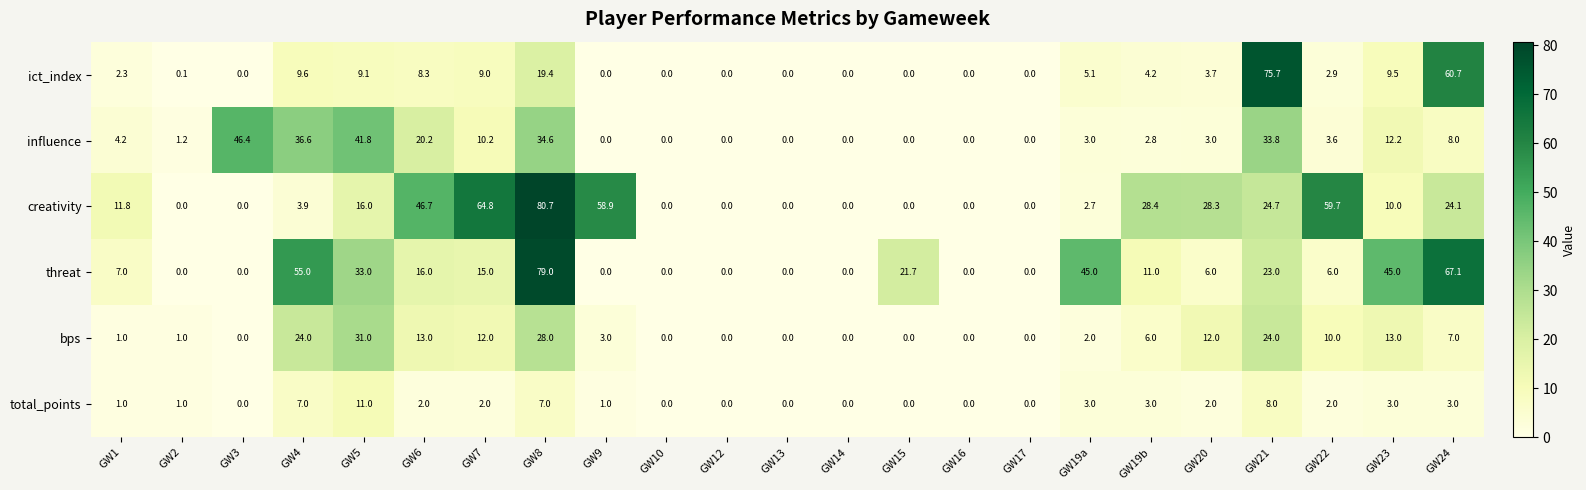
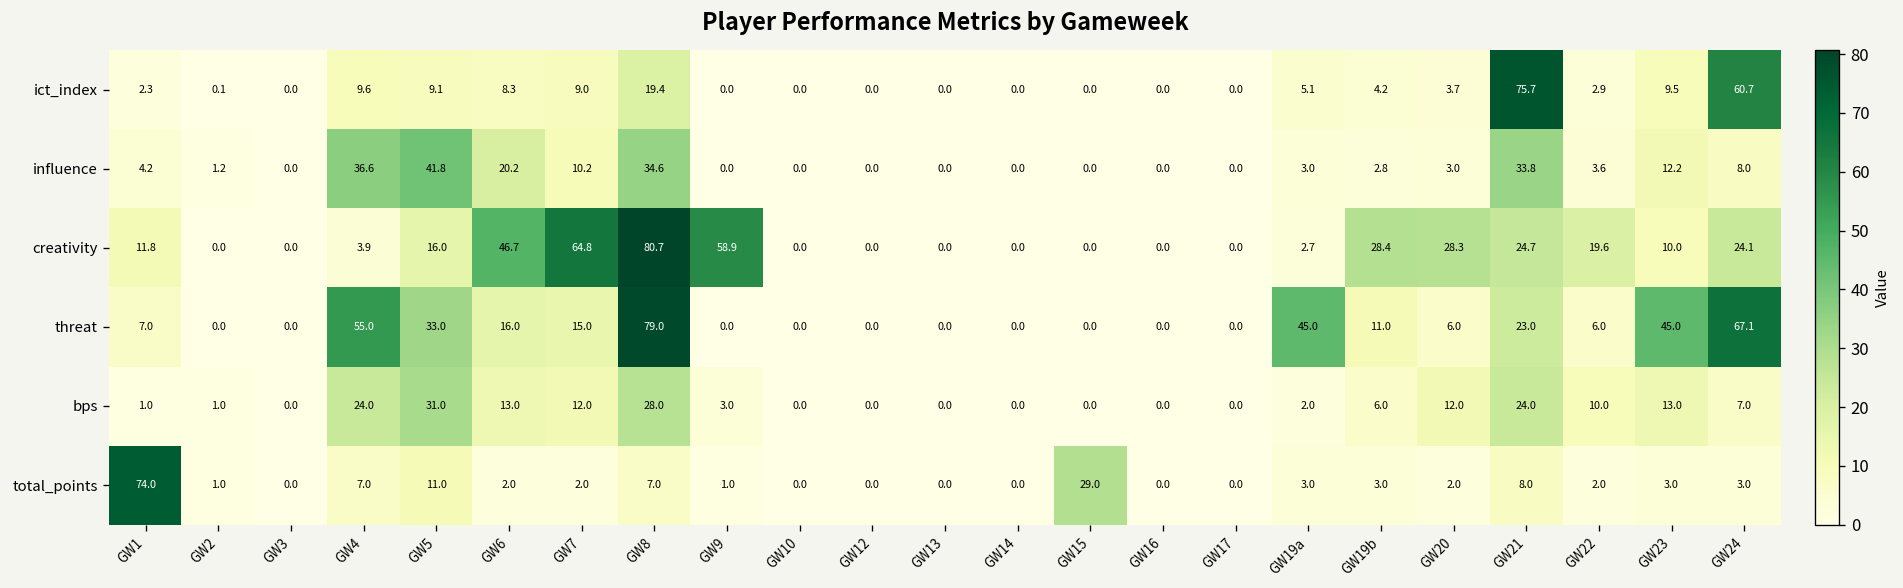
  {
    "ict_index": {
      "GW1": 2.3,
      "GW2": 0.1,
      "GW3": 0.0,
      "GW4": 9.6,
      "GW5": 9.1,
      "GW6": 8.3,
      "GW7": 9.0,
      "GW8": 19.4,
      "GW9": 0.0,
      "GW10": 0.0,
      "GW12": 0.0,
      "GW13": 0.0,
      "GW14": 0.0,
      "GW15": 0.0,
      "GW16": 0.0,
      "GW17": 0.0,
      "GW19a": 5.1,
      "GW19b": 4.2,
      "GW20": 3.7,
      "GW21": 75.7,
      "GW22": 2.9,
      "GW23": 9.5,
      "GW24": 60.7
    },
    "influence": {
      "GW1": 4.2,
      "GW2": 1.2,
-     "GW3": 46.4,
+     "GW3": 0.0,
      "GW4": 36.6,
      "GW5": 41.8,
      "GW6": 20.2,
      "GW7": 10.2,
      "GW8": 34.6,
      "GW9": 0.0,
      "GW10": 0.0,
      "GW12": 0.0,
      "GW13": 0.0,
      "GW14": 0.0,
      "GW15": 0.0,
      "GW16": 0.0,
      "GW17": 0.0,
      "GW19a": 3.0,
      "GW19b": 2.8,
      "GW20": 3.0,
      "GW21": 33.8,
      "GW22": 3.6,
      "GW23": 12.2,
      "GW24": 8.0
    },
    "creativity": {
      "GW1": 11.8,
      "GW2": 0.0,
      "GW3": 0.0,
      "GW4": 3.9,
      "GW5": 16.0,
      "GW6": 46.7,
      "GW7": 64.8,
      "GW8": 80.7,
      "GW9": 58.9,
      "GW10": 0.0,
      "GW12": 0.0,
      "GW13": 0.0,
      "GW14": 0.0,
      "GW15": 0.0,
      "GW16": 0.0,
      "GW17": 0.0,
      "GW19a": 2.7,
      "GW19b": 28.4,
      "GW20": 28.3,
      "GW21": 24.7,
-     "GW22": 59.7,
+     "GW22": 19.6,
      "GW23": 10.0,
      "GW24": 24.1
    },
    "threat": {
      "GW1": 7.0,
      "GW2": 0.0,
      "GW3": 0.0,
      "GW4": 55.0,
      "GW5": 33.0,
      "GW6": 16.0,
      "GW7": 15.0,
      "GW8": 79.0,
      "GW9": 0.0,
      "GW10": 0.0,
      "GW12": 0.0,
      "GW13": 0.0,
      "GW14": 0.0,
-     "GW15": 21.7,
+     "GW15": 0.0,
      "GW16": 0.0,
      "GW17": 0.0,
      "GW19a": 45.0,
      "GW19b": 11.0,
      "GW20": 6.0,
      "GW21": 23.0,
      "GW22": 6.0,
      "GW23": 45.0,
      "GW24": 67.1
    },
    "bps": {
      "GW1": 1.0,
      "GW2": 1.0,
      "GW3": 0.0,
      "GW4": 24.0,
      "GW5": 31.0,
      "GW6": 13.0,
      "GW7": 12.0,
      "GW8": 28.0,
      "GW9": 3.0,
      "GW10": 0.0,
      "GW12": 0.0,
      "GW13": 0.0,
      "GW14": 0.0,
      "GW15": 0.0,
      "GW16": 0.0,
      "GW17": 0.0,
      "GW19a": 2.0,
      "GW19b": 6.0,
      "GW20": 12.0,
      "GW21": 24.0,
      "GW22": 10.0,
      "GW23": 13.0,
      "GW24": 7.0
    },
    "total_points": {
-     "GW1": 1.0,
+     "GW1": 74.0,
      "GW2": 1.0,
      "GW3": 0.0,
      "GW4": 7.0,
      "GW5": 11.0,
      "GW6": 2.0,
      "GW7": 2.0,
      "GW8": 7.0,
      "GW9": 1.0,
      "GW10": 0.0,
      "GW12": 0.0,
      "GW13": 0.0,
      "GW14": 0.0,
-     "GW15": 0.0,
+     "GW15": 29.0,
      "GW16": 0.0,
      "GW17": 0.0,
      "GW19a": 3.0,
      "GW19b": 3.0,
      "GW20": 2.0,
      "GW21": 8.0,
      "GW22": 2.0,
      "GW23": 3.0,
      "GW24": 3.0
    }
  }
